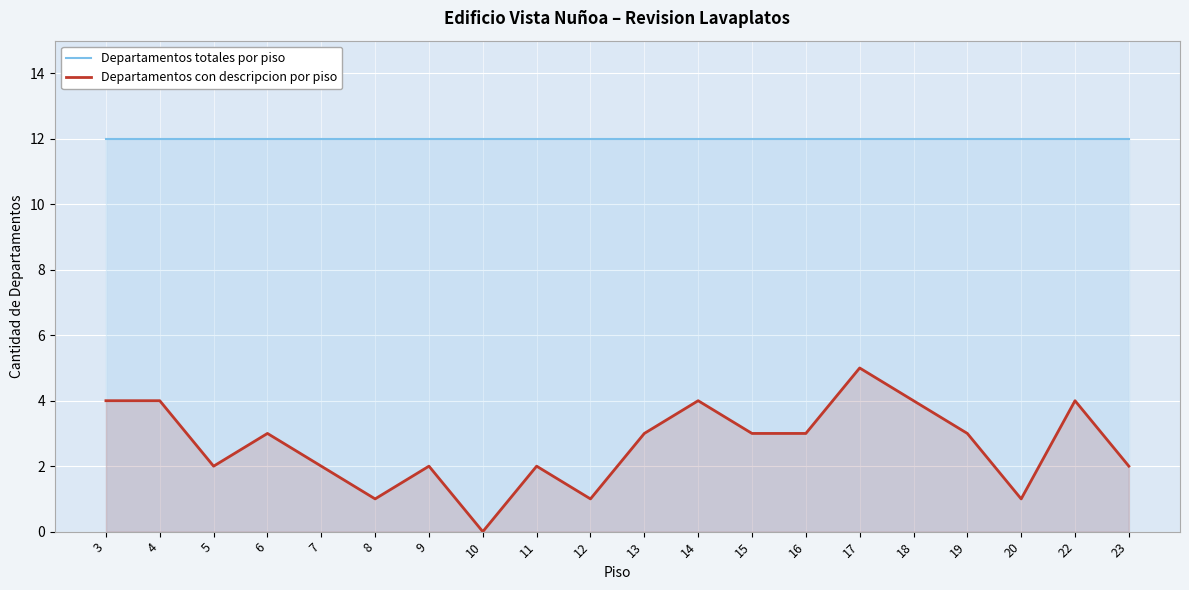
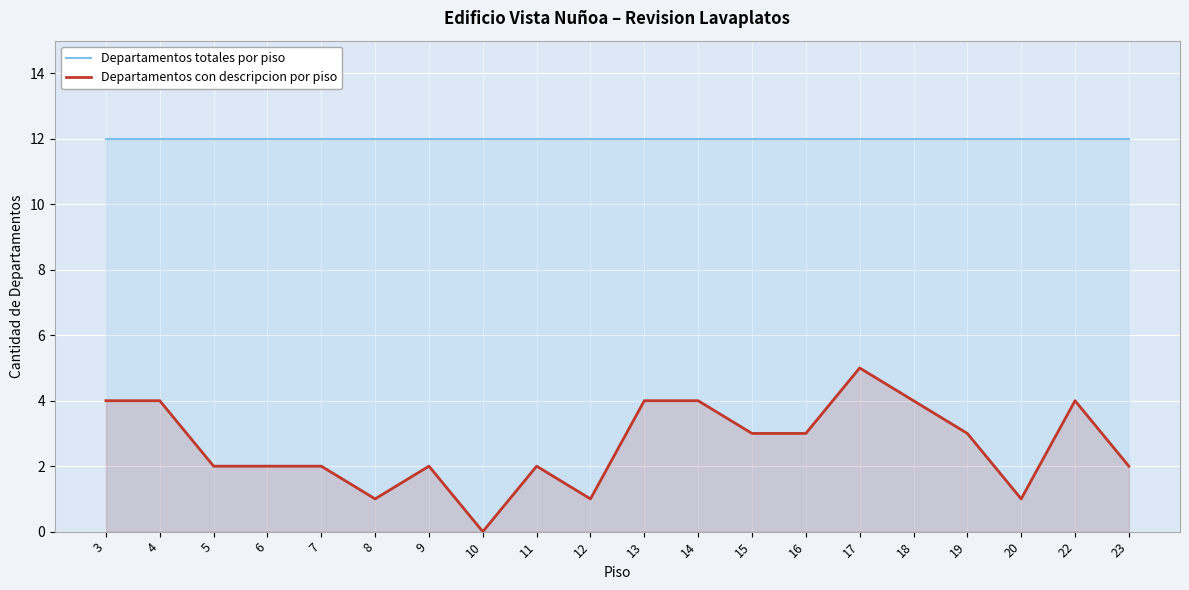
  {
    "Departamentos totales por piso": {
      "3": 12,
      "4": 12,
      "5": 12,
      "6": 12,
      "7": 12,
      "8": 12,
      "9": 12,
      "10": 12,
      "11": 12,
      "12": 12,
      "13": 12,
      "14": 12,
      "15": 12,
      "16": 12,
      "17": 12,
      "18": 12,
      "19": 12,
      "20": 12,
      "22": 12,
      "23": 12
    },
    "Departamentos con descripcion por piso": {
      "3": 4,
      "4": 4,
      "5": 2,
-     "6": 3,
+     "6": 2,
      "7": 2,
      "8": 1,
      "9": 2,
      "10": 0,
      "11": 2,
      "12": 1,
-     "13": 3,
+     "13": 4,
      "14": 4,
      "15": 3,
      "16": 3,
      "17": 5,
      "18": 4,
      "19": 3,
      "20": 1,
      "22": 4,
      "23": 2
    }
  }
